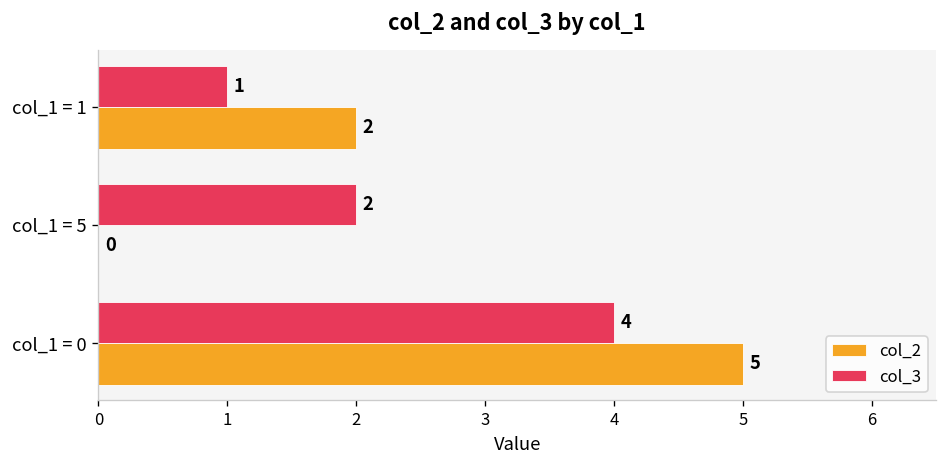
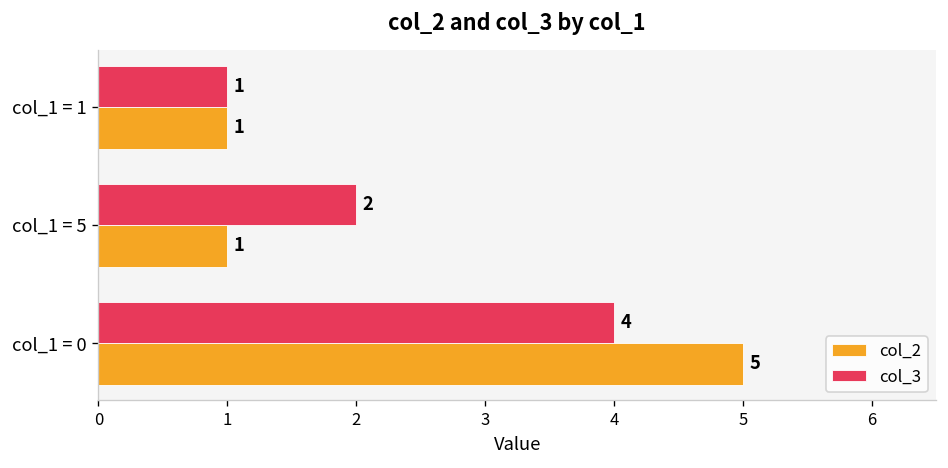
  {
    "col_2": {
-     "col_1 = 1": 2,
-     "col_1 = 5": 0,
+     "col_1 = 1": 1,
+     "col_1 = 5": 1,
      "col_1 = 0": 5
    },
    "col_3": {
      "col_1 = 1": 1,
      "col_1 = 5": 2,
      "col_1 = 0": 4
    }
  }
